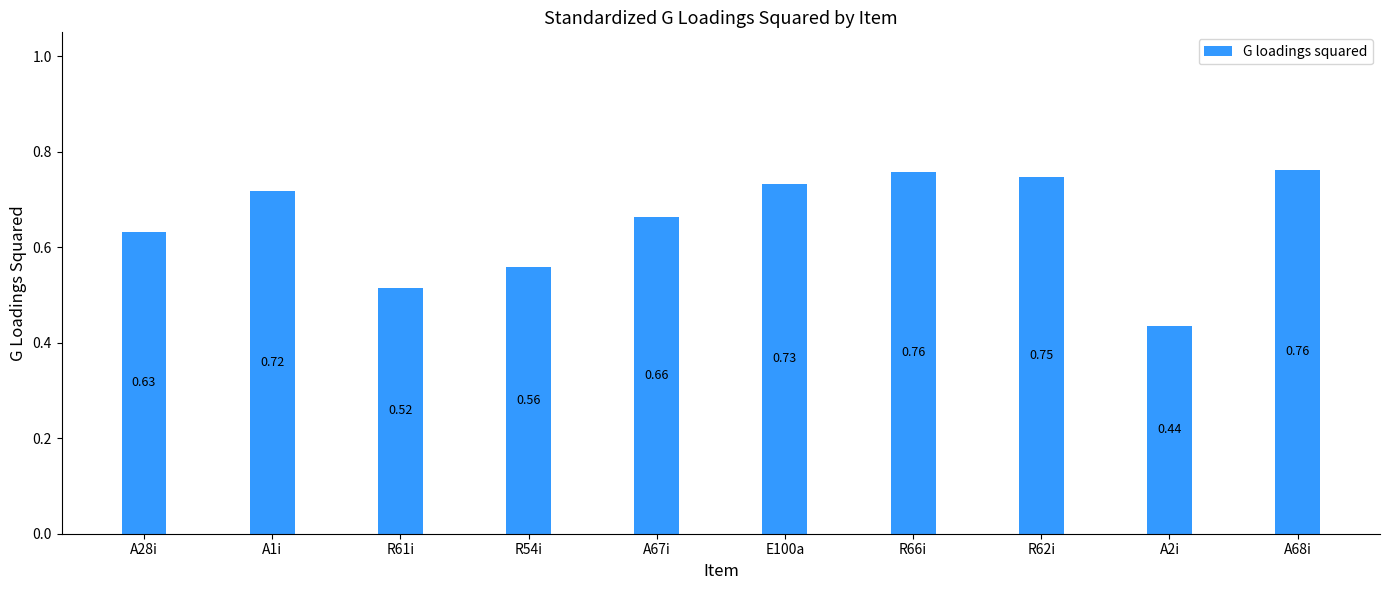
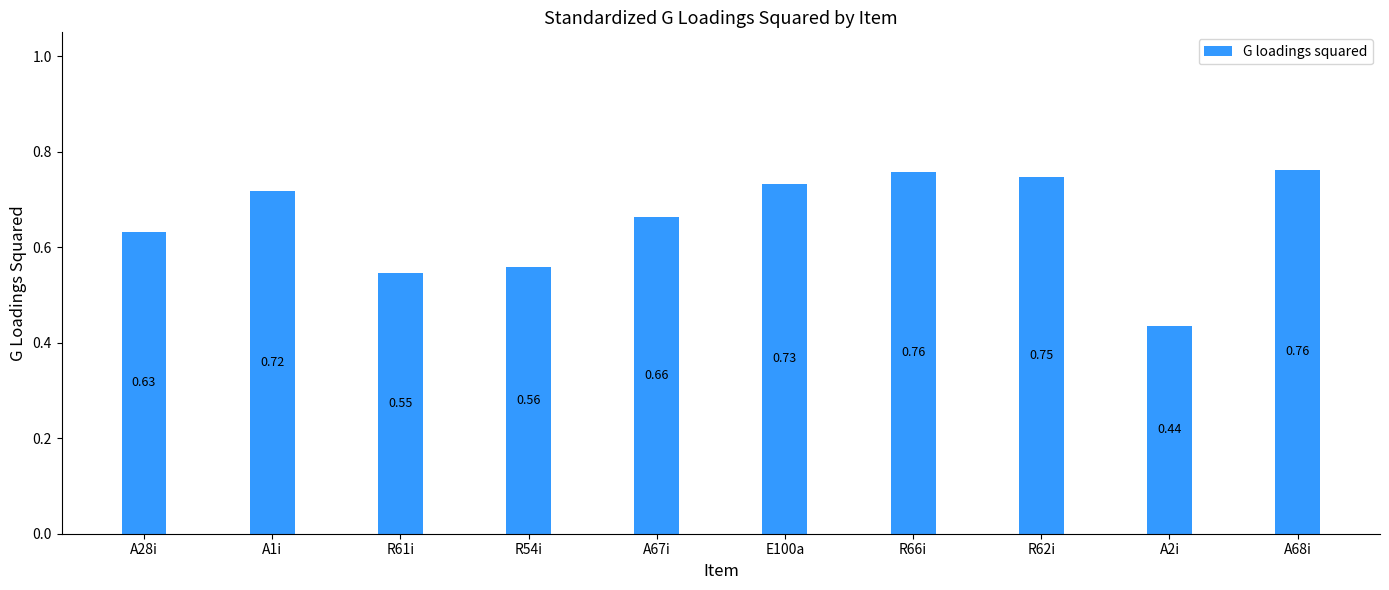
  {
    "A28i": 0.63,
    "A1i": 0.72,
-   "R61i": 0.52,
+   "R61i": 0.55,
    "R54i": 0.56,
    "A67i": 0.66,
    "E100a": 0.73,
    "R66i": 0.76,
    "R62i": 0.75,
    "A2i": 0.44,
    "A68i": 0.76
  }
